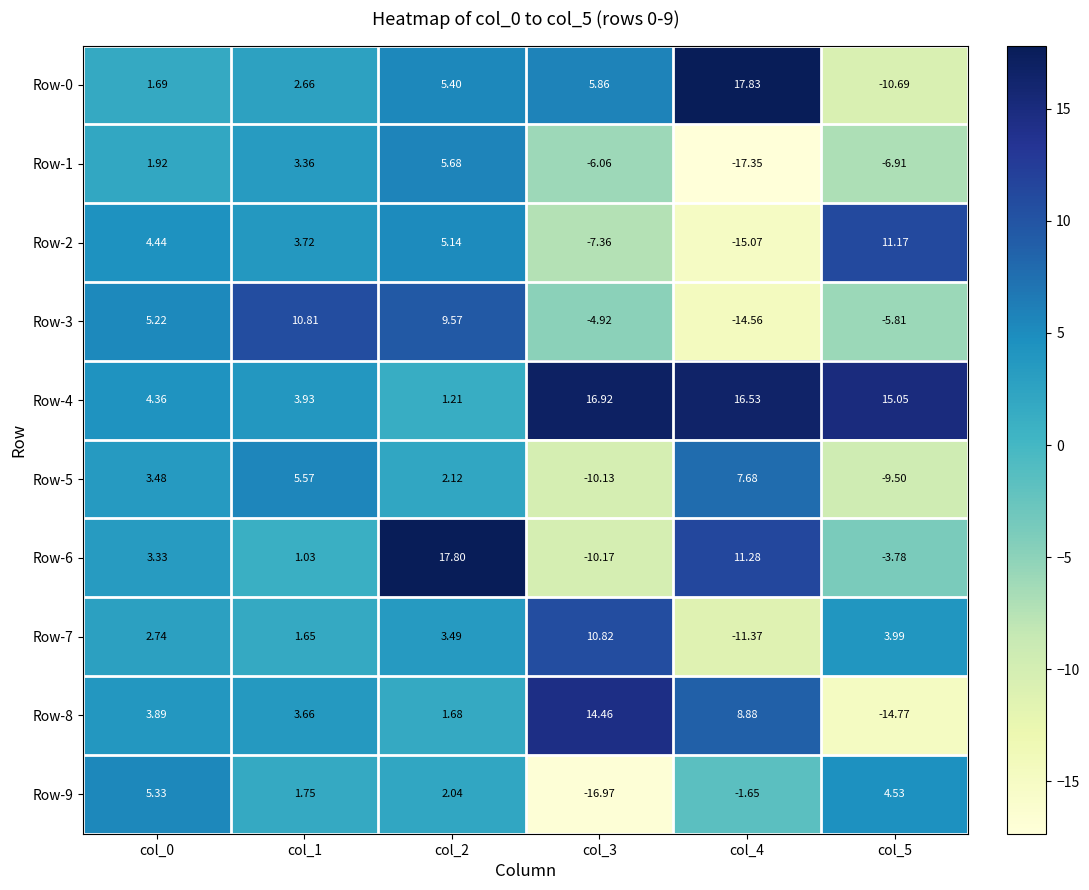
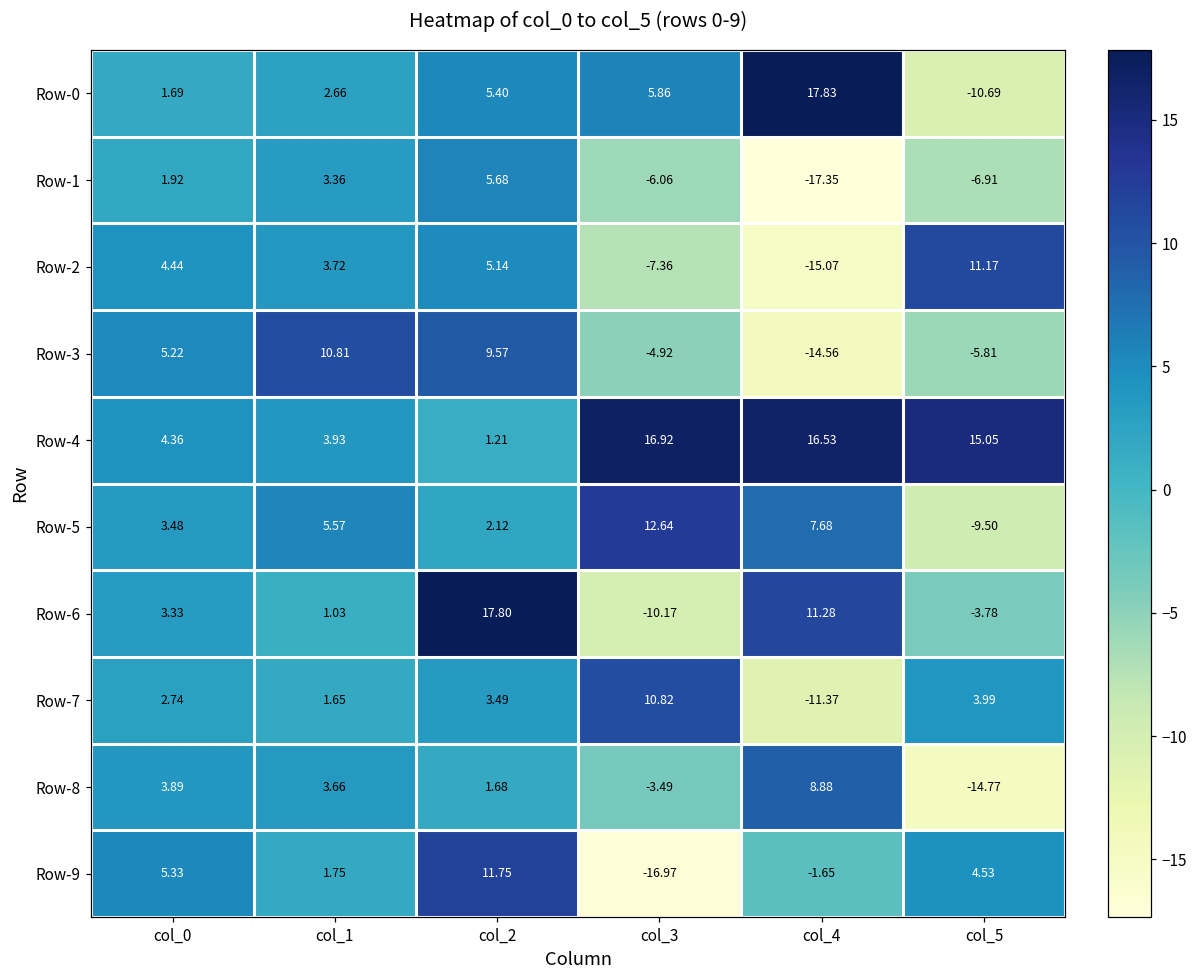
  {
    "Row-0": {
      "col_0": 1.69,
      "col_1": 2.66,
      "col_2": 5.40,
      "col_3": 5.86,
      "col_4": 17.83,
      "col_5": -10.69
    },
    "Row-1": {
      "col_0": 1.92,
      "col_1": 3.36,
      "col_2": 5.68,
      "col_3": -6.06,
      "col_4": -17.35,
      "col_5": -6.91
    },
    "Row-2": {
      "col_0": 4.44,
      "col_1": 3.72,
      "col_2": 5.14,
      "col_3": -7.36,
      "col_4": -15.07,
      "col_5": 11.17
    },
    "Row-3": {
      "col_0": 5.22,
      "col_1": 10.81,
      "col_2": 9.57,
      "col_3": -4.92,
      "col_4": -14.56,
      "col_5": -5.81
    },
    "Row-4": {
      "col_0": 4.36,
      "col_1": 3.93,
      "col_2": 1.21,
      "col_3": 16.92,
      "col_4": 16.53,
      "col_5": 15.05
    },
    "Row-5": {
      "col_0": 3.48,
      "col_1": 5.57,
      "col_2": 2.12,
-     "col_3": -10.13,
+     "col_3": 12.64,
      "col_4": 7.68,
      "col_5": -9.50
    },
    "Row-6": {
      "col_0": 3.33,
      "col_1": 1.03,
      "col_2": 17.80,
      "col_3": -10.17,
      "col_4": 11.28,
      "col_5": -3.78
    },
    "Row-7": {
      "col_0": 2.74,
      "col_1": 1.65,
      "col_2": 3.49,
      "col_3": 10.82,
      "col_4": -11.37,
      "col_5": 3.99
    },
    "Row-8": {
      "col_0": 3.89,
      "col_1": 3.66,
      "col_2": 1.68,
-     "col_3": 14.46,
+     "col_3": -3.49,
      "col_4": 8.88,
      "col_5": -14.77
    },
    "Row-9": {
      "col_0": 5.33,
      "col_1": 1.75,
-     "col_2": 2.04,
+     "col_2": 11.75,
      "col_3": -16.97,
      "col_4": -1.65,
      "col_5": 4.53
    }
  }
